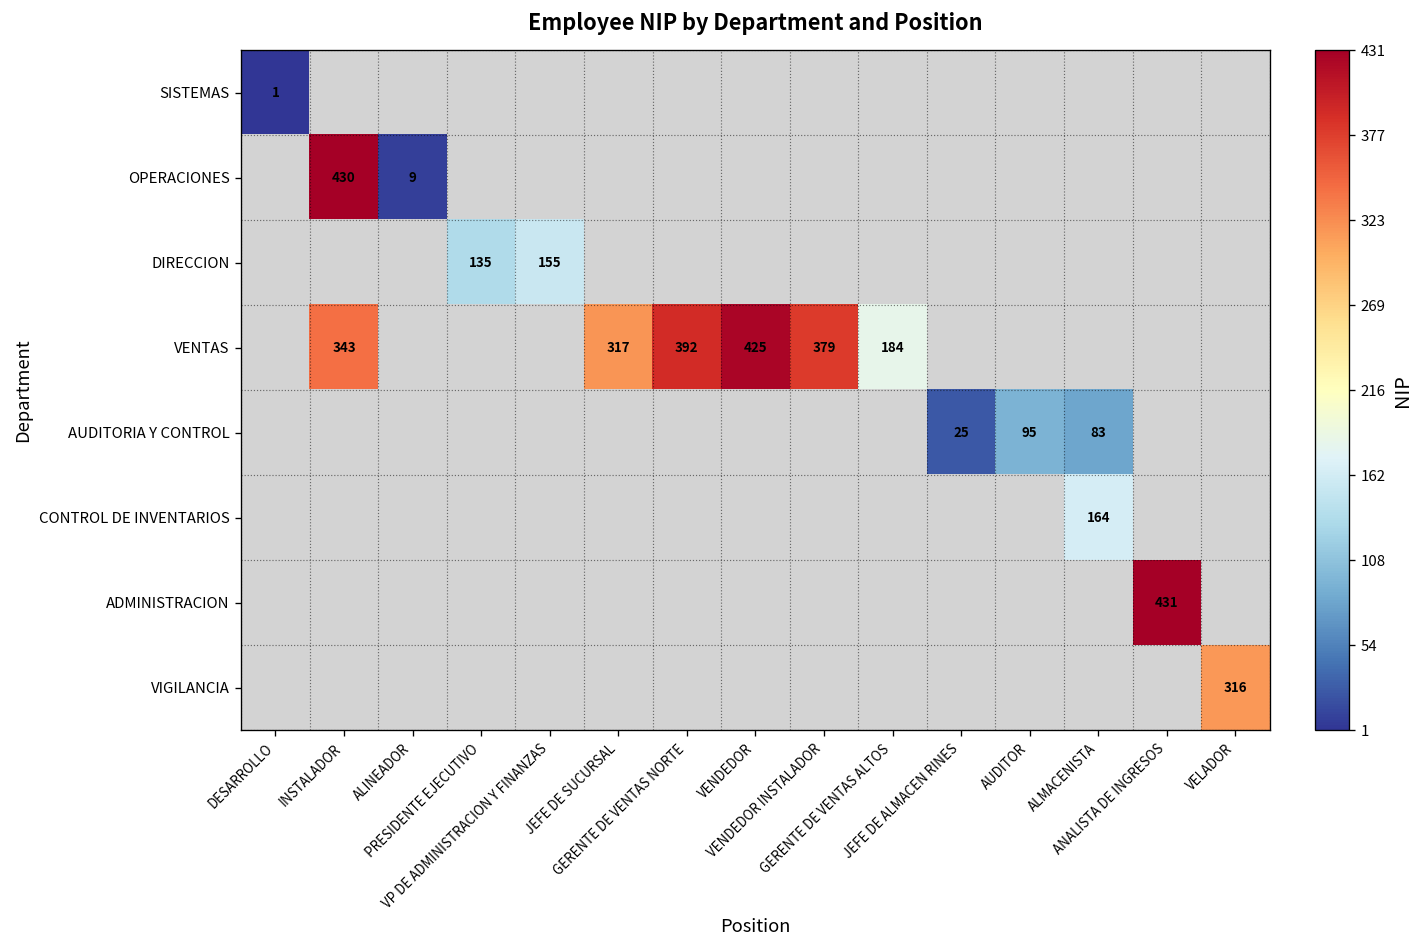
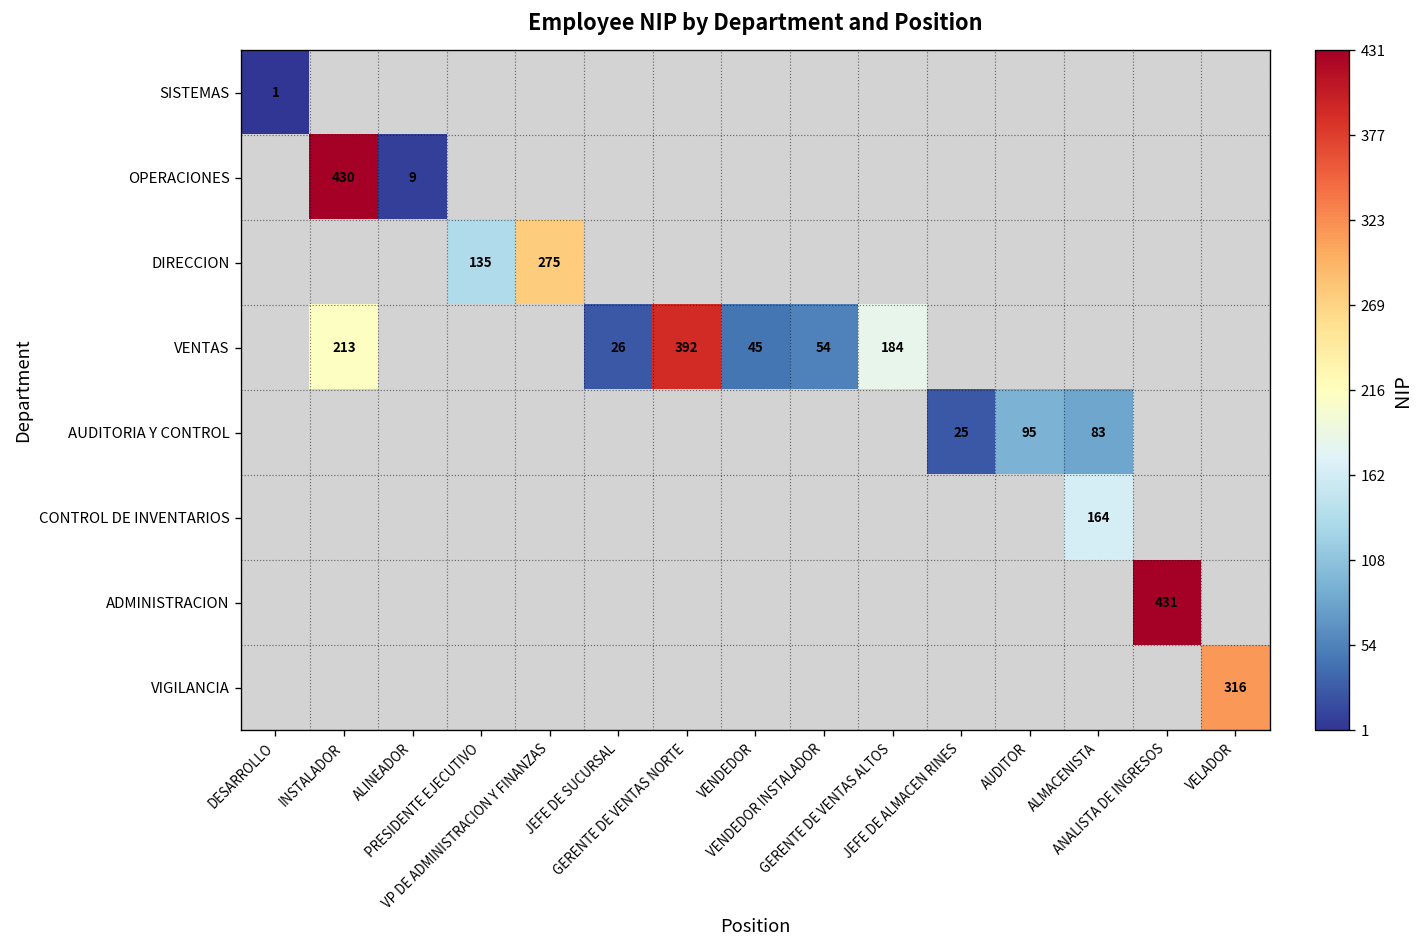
  {
    "SISTEMAS": {
      "DESARROLLO": 1
    },
    "OPERACIONES": {
      "INSTALADOR": 430,
      "ALINEADOR": 9
    },
    "DIRECCION": {
      "PRESIDENTE EJECUTIVO": 135,
-     "VP DE ADMINISTRACION Y FINANZAS": 155
+     "VP DE ADMINISTRACION Y FINANZAS": 275
    },
    "VENTAS": {
-     "INSTALADOR": 343,
-     "JEFE DE SUCURSAL": 317,
+     "INSTALADOR": 213,
+     "JEFE DE SUCURSAL": 26,
      "GERENTE DE VENTAS NORTE": 392,
-     "VENDEDOR": 425,
-     "VENDEDOR INSTALADOR": 379,
+     "VENDEDOR": 45,
+     "VENDEDOR INSTALADOR": 54,
      "GERENTE DE VENTAS ALTOS": 184
    },
    "AUDITORIA Y CONTROL": {
      "JEFE DE ALMACEN RINES": 25,
      "AUDITOR": 95,
      "ALMACENISTA": 83
    },
    "CONTROL DE INVENTARIOS": {
      "ALMACENISTA": 164
    },
    "ADMINISTRACION": {
      "ANALISTA DE INGRESOS": 431
    },
    "VIGILANCIA": {
      "VELADOR": 316
    }
  }
